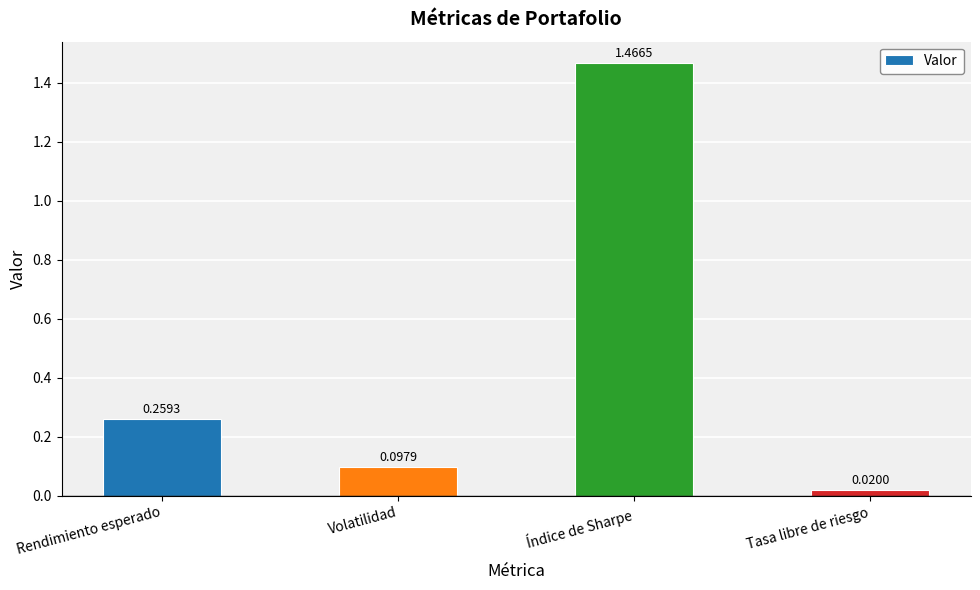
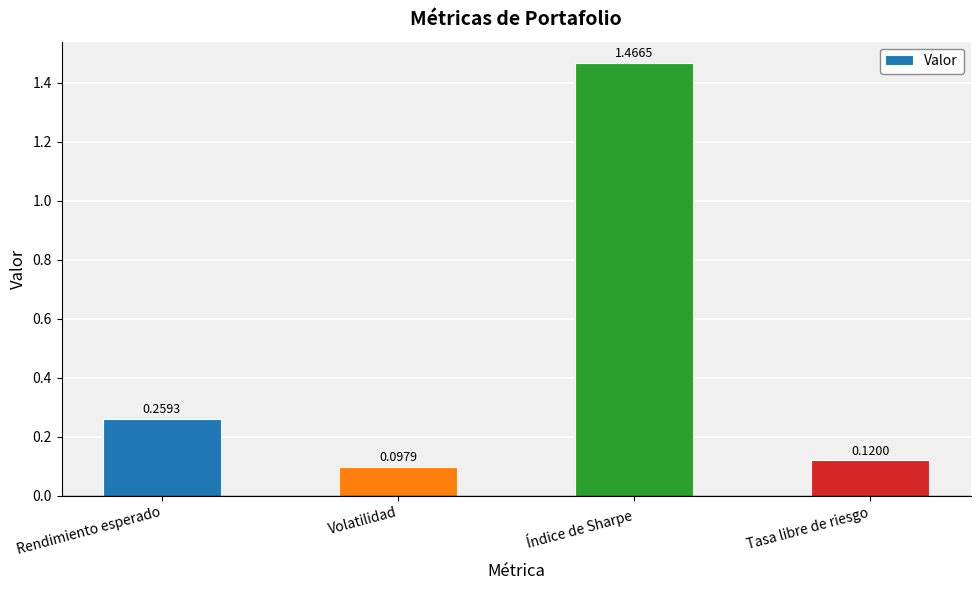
  {
    "Rendimiento esperado": 0.2593,
    "Volatilidad": 0.0979,
    "Índice de Sharpe": 1.4665,
-   "Tasa libre de riesgo": 0.0200
+   "Tasa libre de riesgo": 0.1200
  }
